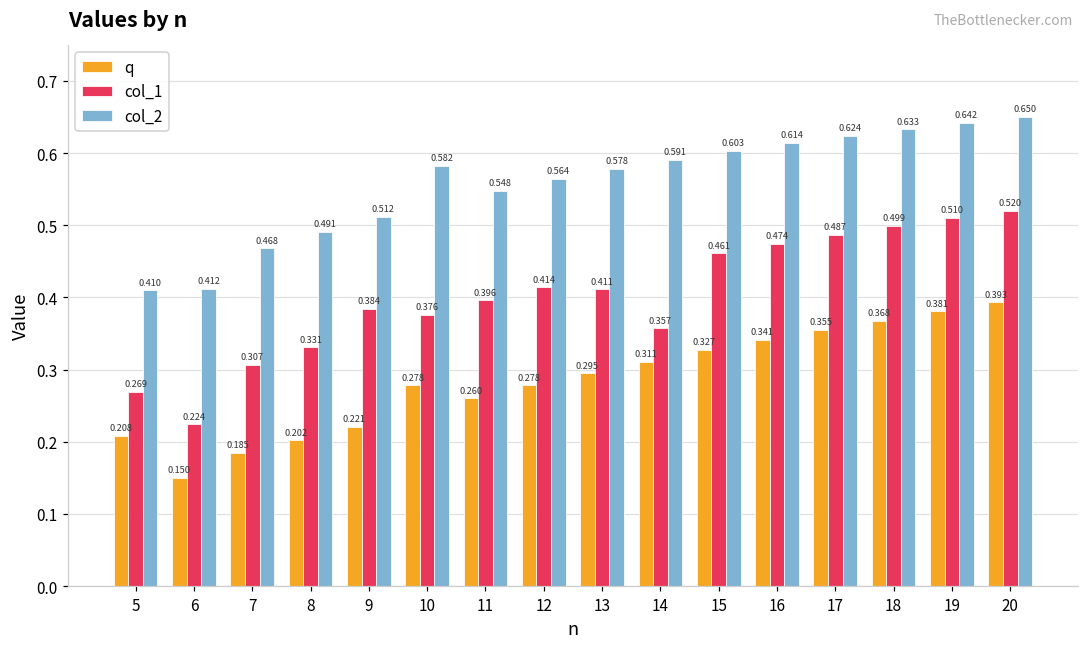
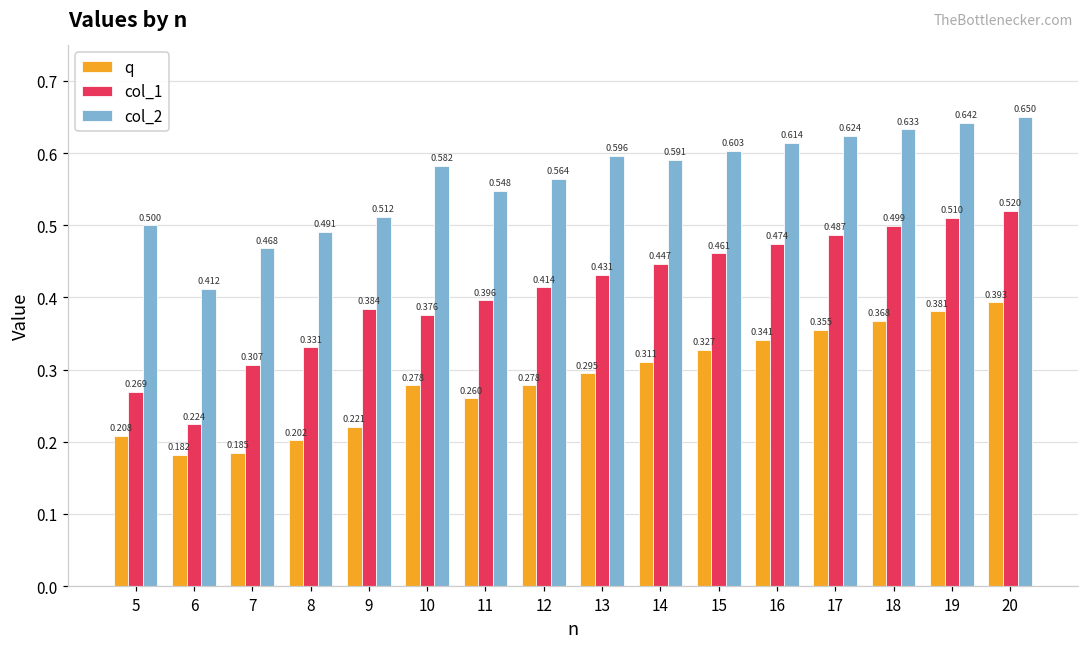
  {
    "q": {
      "5": 0.208,
-     "6": 0.150,
+     "6": 0.182,
      "7": 0.185,
      "8": 0.202,
      "9": 0.221,
      "10": 0.278,
      "11": 0.260,
      "12": 0.278,
      "13": 0.295,
      "14": 0.311,
      "15": 0.327,
      "16": 0.341,
      "17": 0.355,
      "18": 0.368,
      "19": 0.381,
      "20": 0.393
    },
    "col_1": {
      "5": 0.269,
      "6": 0.224,
      "7": 0.307,
      "8": 0.331,
      "9": 0.384,
      "10": 0.376,
      "11": 0.396,
      "12": 0.414,
-     "13": 0.411,
-     "14": 0.357,
+     "13": 0.431,
+     "14": 0.447,
      "15": 0.461,
      "16": 0.474,
      "17": 0.487,
      "18": 0.499,
      "19": 0.510,
      "20": 0.520
    },
    "col_2": {
-     "5": 0.410,
+     "5": 0.500,
      "6": 0.412,
      "7": 0.468,
      "8": 0.491,
      "9": 0.512,
      "10": 0.582,
      "11": 0.548,
      "12": 0.564,
-     "13": 0.578,
+     "13": 0.596,
      "14": 0.591,
      "15": 0.603,
      "16": 0.614,
      "17": 0.624,
      "18": 0.633,
      "19": 0.642,
      "20": 0.650
    }
  }
